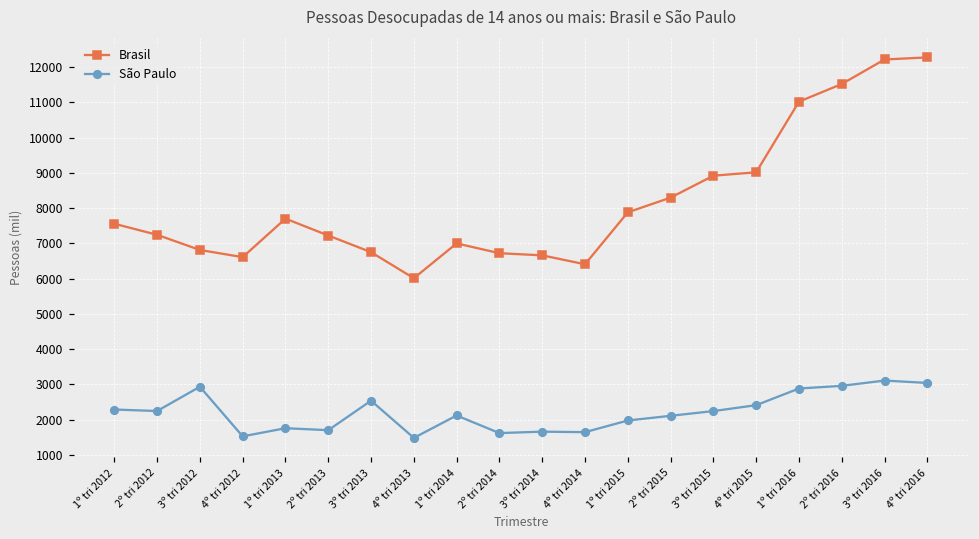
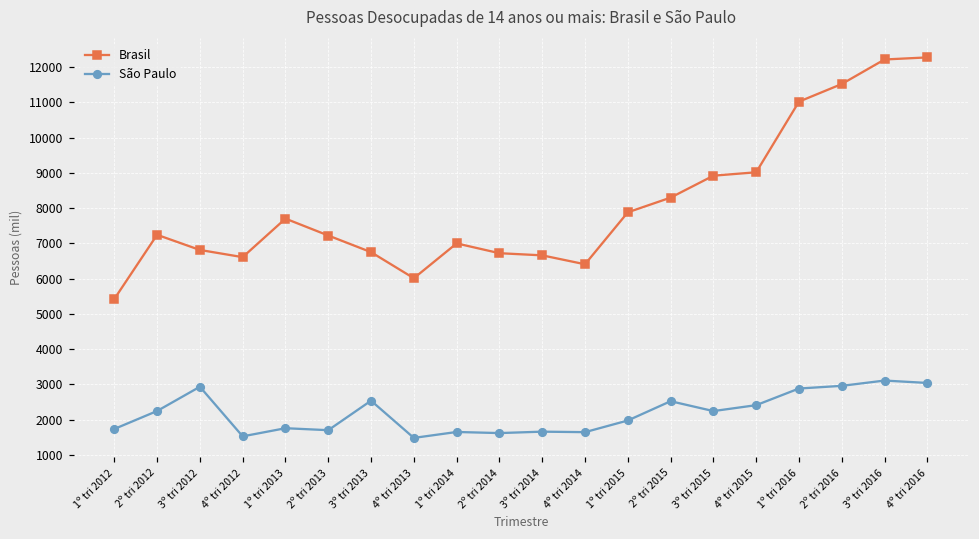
  {
    "Brasil": {
-     "1º tri 2012": 7600,
+     "1º tri 2012": 5400,
      "2º tri 2012": 7200,
      "3º tri 2012": 6800,
      "4º tri 2012": 6600,
      "1º tri 2013": 7700,
      "2º tri 2013": 7200,
      "3º tri 2013": 6800,
      "4º tri 2013": 6000,
      "1º tri 2014": 7000,
      "2º tri 2014": 6700,
      "3º tri 2014": 6700,
      "4º tri 2014": 6400,
      "1º tri 2015": 7900,
      "2º tri 2015": 8300,
      "3º tri 2015": 8900,
      "4º tri 2015": 9000,
      "1º tri 2016": 11000,
      "2º tri 2016": 11500,
      "3º tri 2016": 12200,
      "4º tri 2016": 12300
    },
    "São Paulo": {
-     "1º tri 2012": 2300,
+     "1º tri 2012": 1700,
      "2º tri 2012": 2200,
      "3º tri 2012": 2900,
      "4º tri 2012": 1500,
      "1º tri 2013": 1800,
      "2º tri 2013": 1700,
      "3º tri 2013": 2500,
      "4º tri 2013": 1500,
-     "1º tri 2014": 2100,
+     "1º tri 2014": 1700,
      "2º tri 2014": 1600,
      "3º tri 2014": 1700,
      "4º tri 2014": 1600,
      "1º tri 2015": 2000,
-     "2º tri 2015": 2100,
+     "2º tri 2015": 2500,
      "3º tri 2015": 2200,
      "4º tri 2015": 2400,
      "1º tri 2016": 2900,
      "2º tri 2016": 3000,
      "3º tri 2016": 3100,
      "4º tri 2016": 3000
    }
  }
